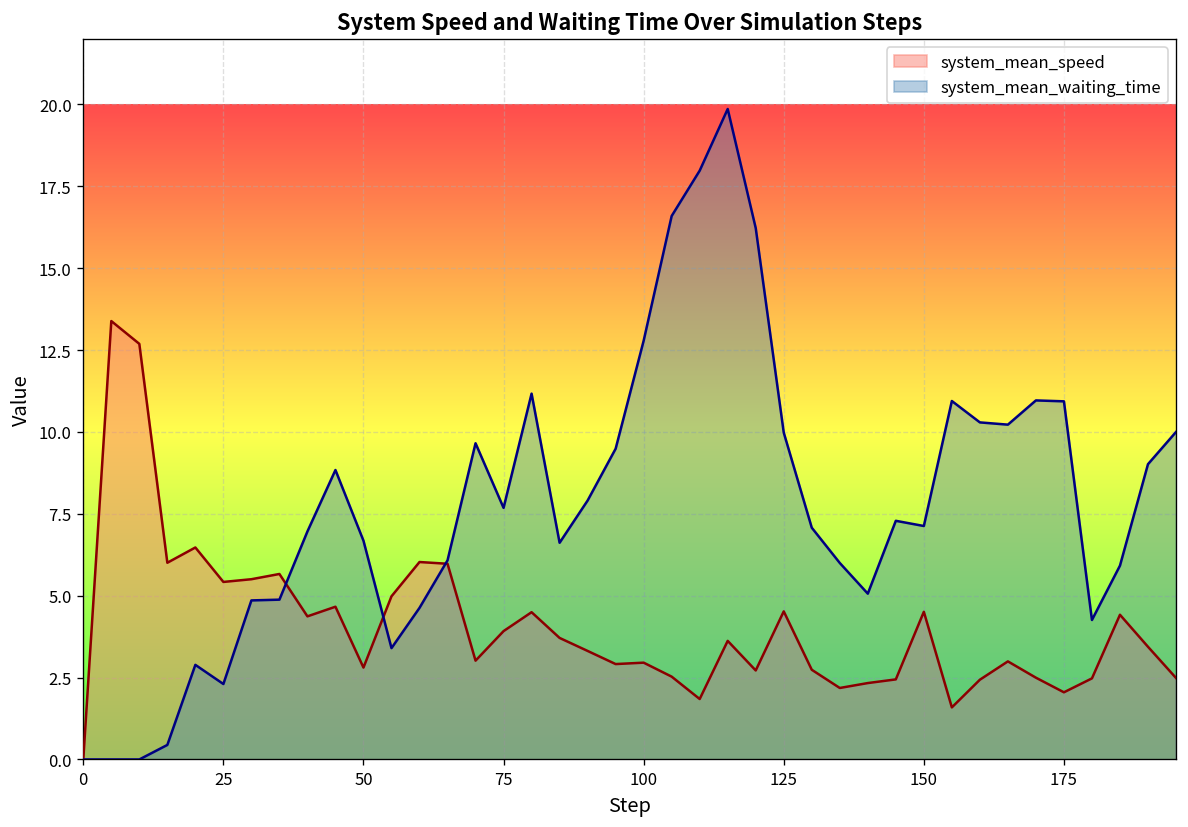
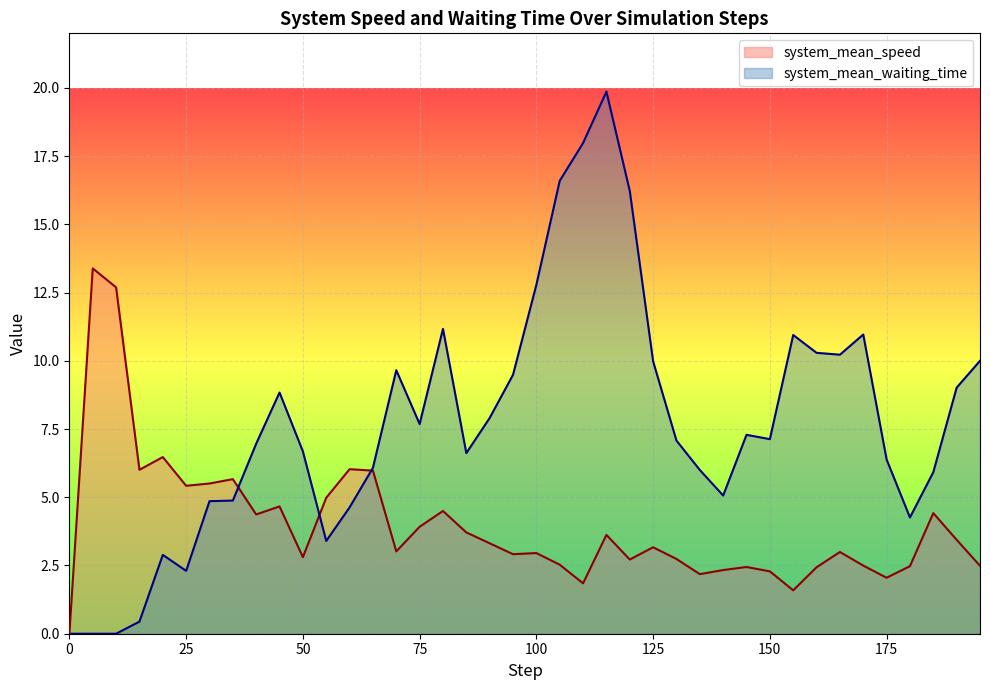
  {
    "system_mean_speed": {
      "25": 5.4,
      "50": 2.8,
      "75": 3.9,
      "100": 3.0,
-     "125": 4.5,
-     "150": 4.5,
+     "125": 3.2,
+     "150": 2.3,
      "175": 2.1
    },
    "system_mean_waiting_time": {
      "25": 2.3,
      "50": 6.7,
      "75": 7.7,
      "100": 12.8,
      "125": 10.0,
      "150": 7.1,
-     "175": 10.9
+     "175": 6.4
    }
  }
